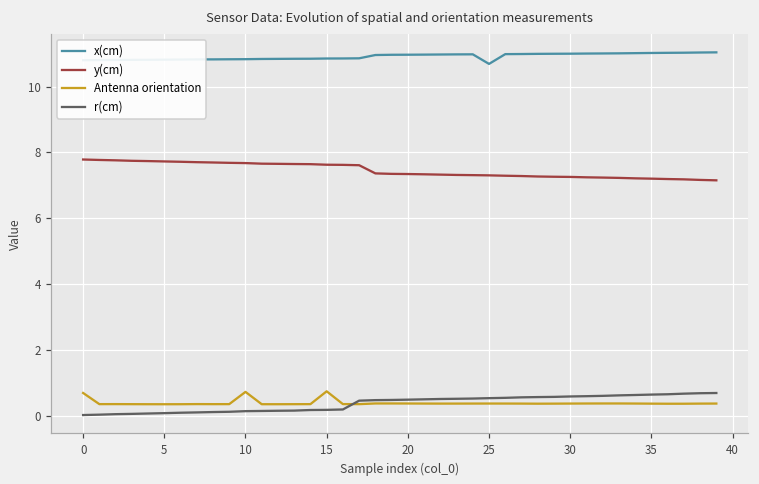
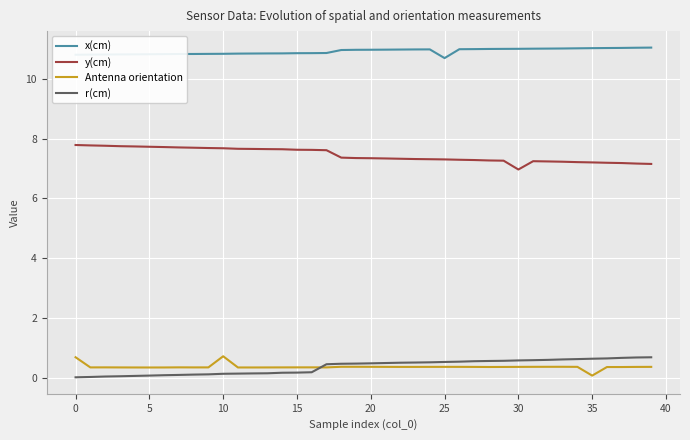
  {
    "x(cm)": {
      "10": 10.8,
      "15": 10.9,
      "20": 11.0,
      "25": 10.7,
      "30": 11.0,
      "35": 11.0
    },
    "y(cm)": {
      "0": 7.8,
      "5": 7.7,
      "10": 7.7,
      "15": 7.6,
      "20": 7.3,
      "25": 7.3,
-     "30": 7.3,
+     "30": 7.0,
      "35": 7.2
    },
    "Antenna orientation": {
      "0": 0.7,
      "5": 0.3,
      "10": 0.7,
-     "15": 0.7,
+     "15": 0.3,
      "20": 0.4,
      "25": 0.4,
      "30": 0.4,
-     "35": 0.4
+     "35": 0.1
    },
    "r(cm)": {
      "0": 0.0,
      "5": 0.1,
      "10": 0.1,
      "15": 0.2,
      "20": 0.5,
      "25": 0.5,
      "30": 0.6,
      "35": 0.6
    }
  }
